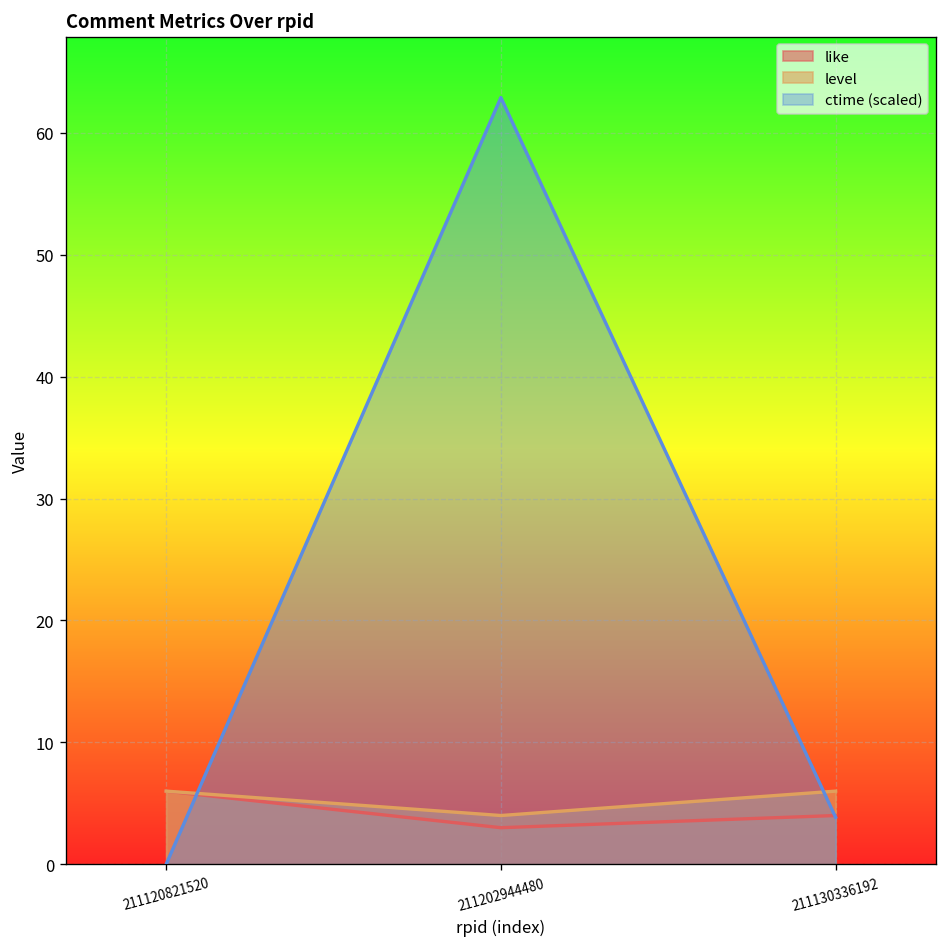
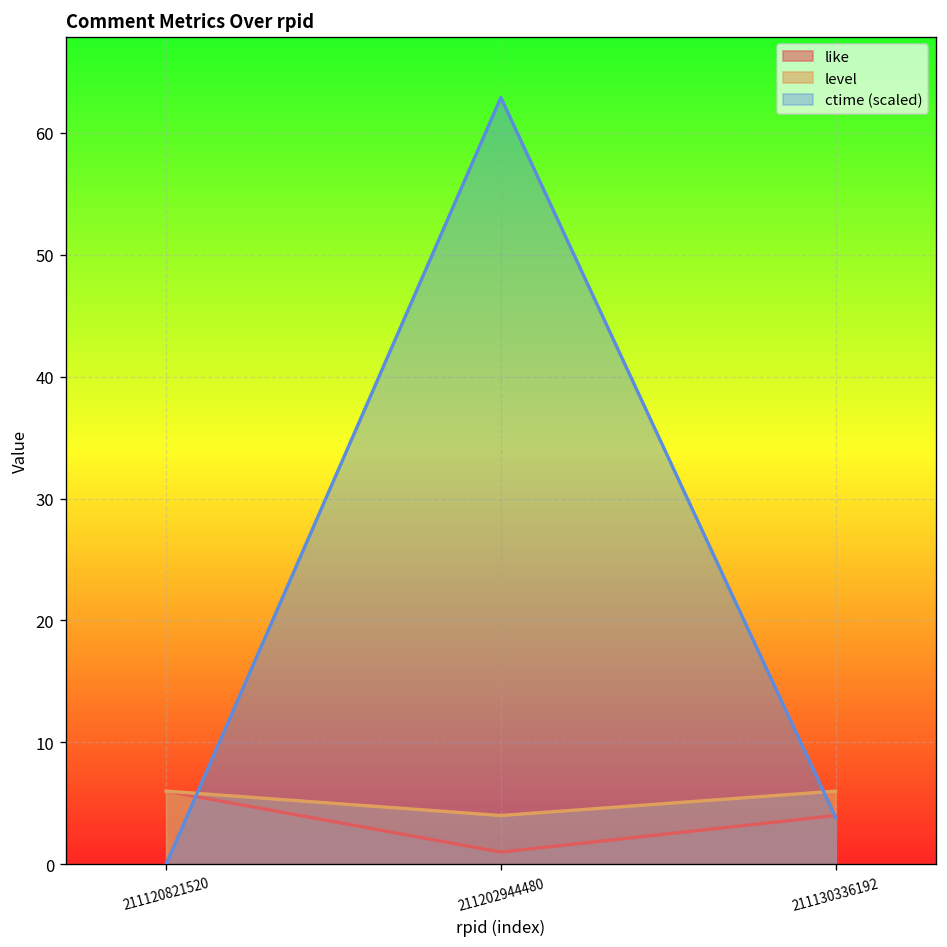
  {
    "like": {
-     "211202944480": 3
+     "211202944480": 1
    },
    "level": {
      "211202944480": 4,
      "211130336192": 6
    },
    "ctime (scaled)": {
      "211120821520": 0,
      "211202944480": 63
    }
  }
